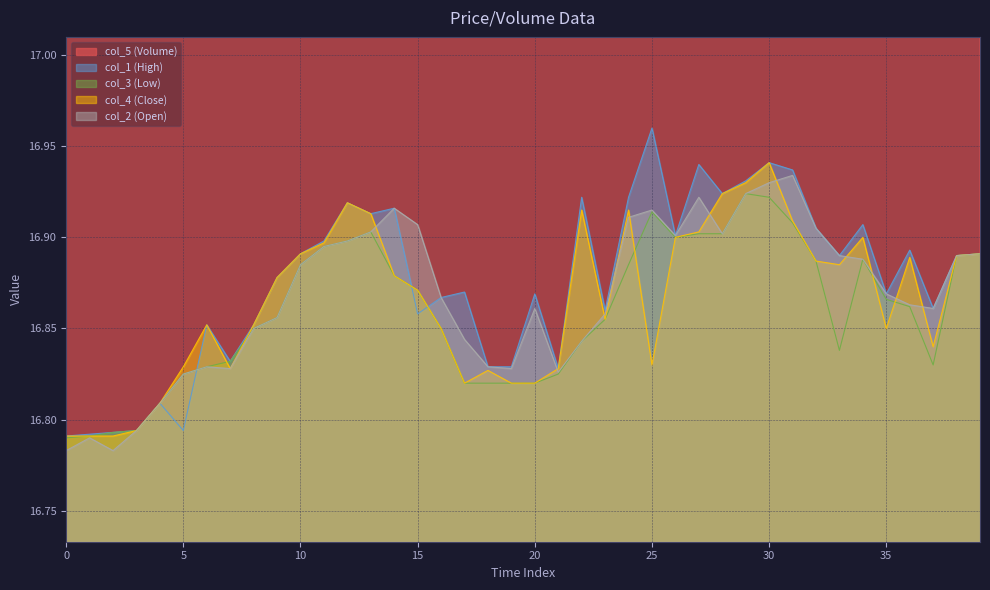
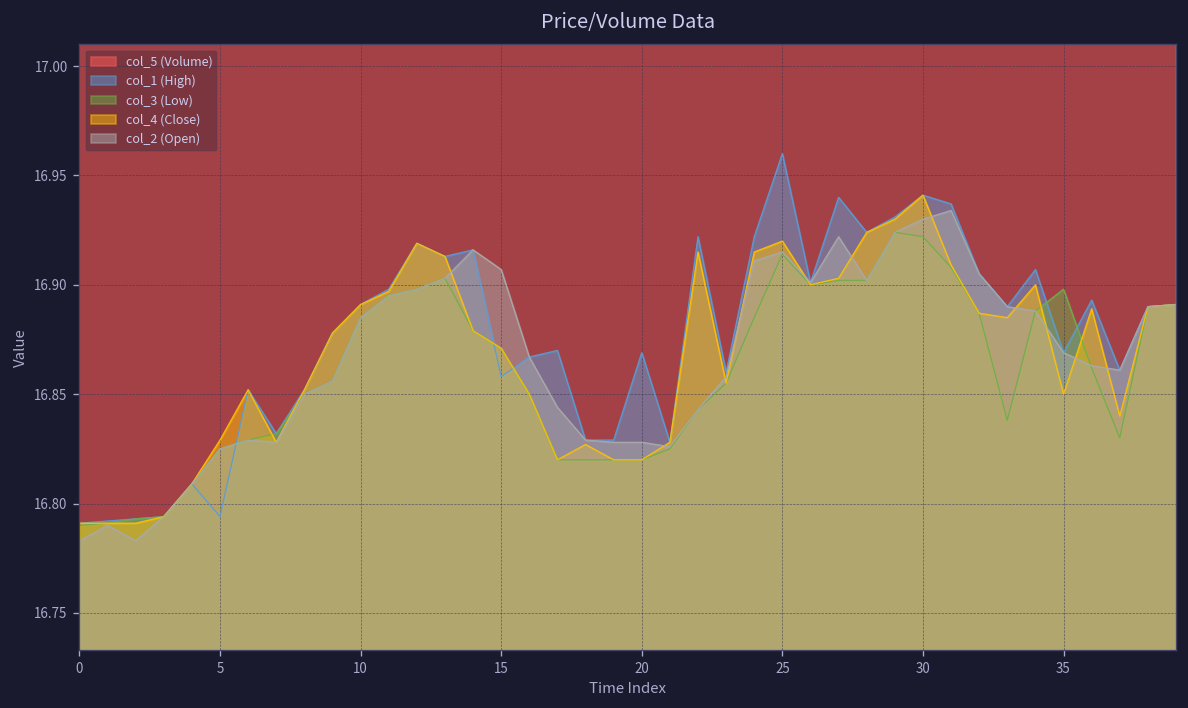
  {
    "col_1 (High)": {
      "5": 16.794,
      "15": 16.858,
      "20": 16.869,
      "25": 16.960
    },
    "col_3 (Low)": {
      "30": 16.922,
-     "35": 16.866
+     "35": 16.898
    },
    "col_4 (Close)": {
      "5": 16.83,
-     "25": 16.83,
+     "25": 16.92,
      "35": 16.85
    },
    "col_2 (Open)": {
      "0": 16.783,
      "15": 16.907,
-     "20": 16.861,
+     "20": 16.828,
      "30": 16.930
    }
  }
